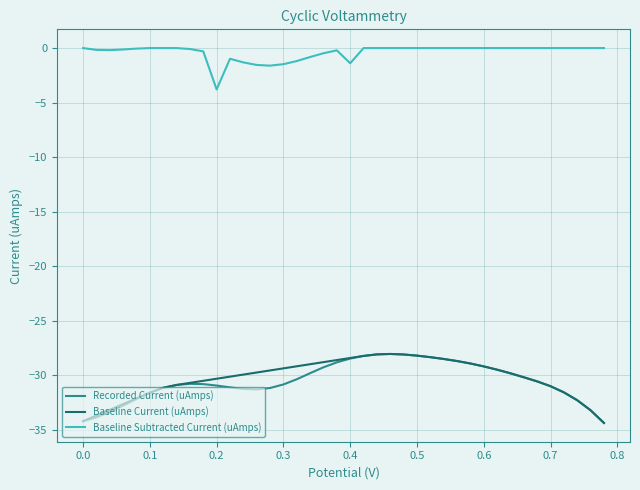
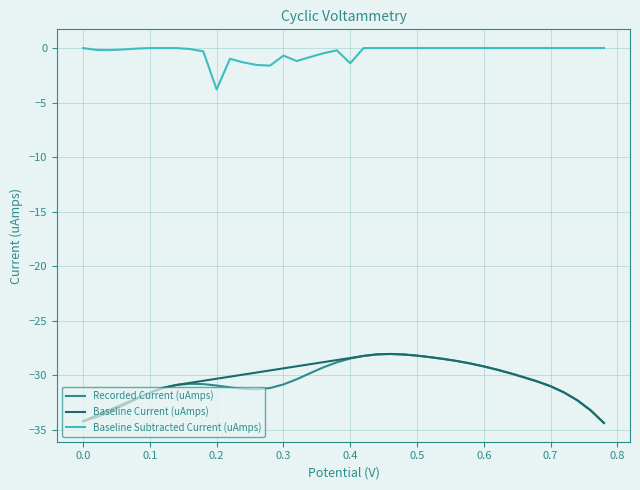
  {
    "Baseline Subtracted Current (uAmps)": {
      "0.0": 0.0,
      "0.1": 0.0,
      "0.2": -3.8,
-     "0.3": -1.5,
+     "0.3": -0.7,
      "0.4": -1.4,
      "0.5": 0.0,
      "0.6": 0.0,
      "0.7": 0.0
    }
  }
